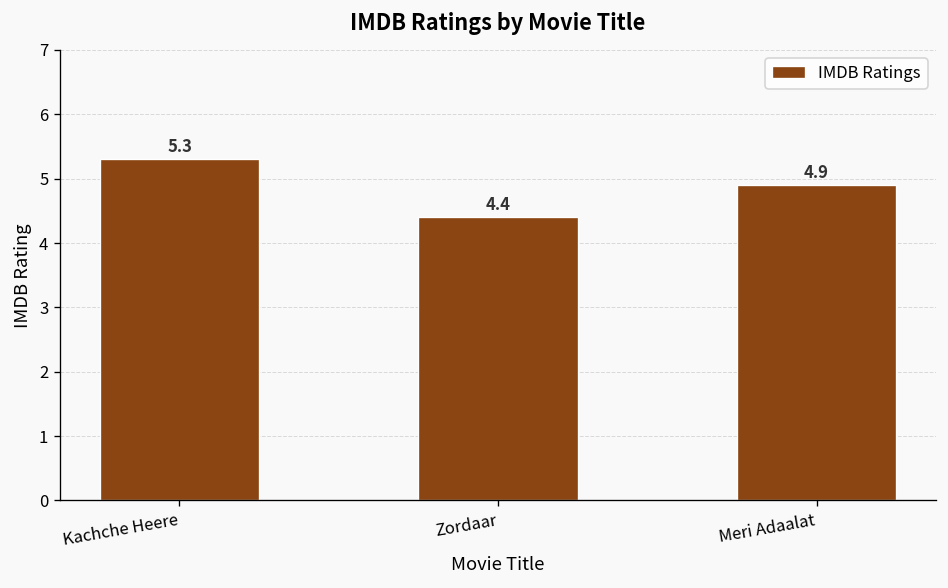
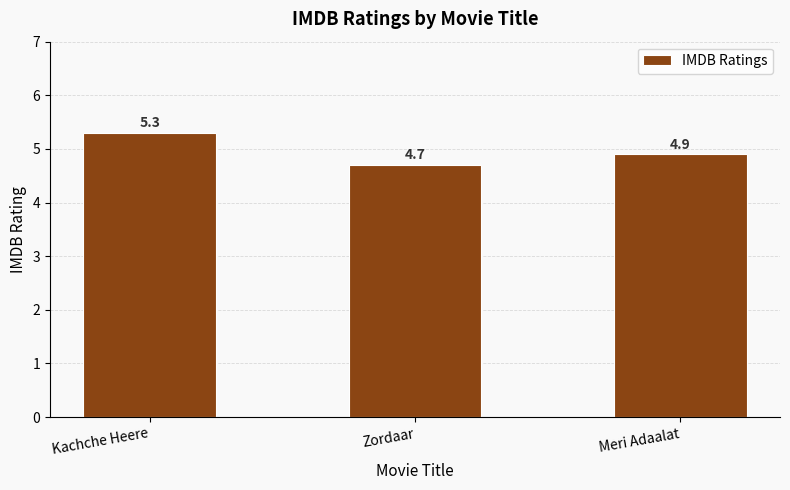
  {
    "Kachche Heere": 5.3,
-   "Zordaar": 4.4,
+   "Zordaar": 4.7,
    "Meri Adaalat": 4.9
  }
